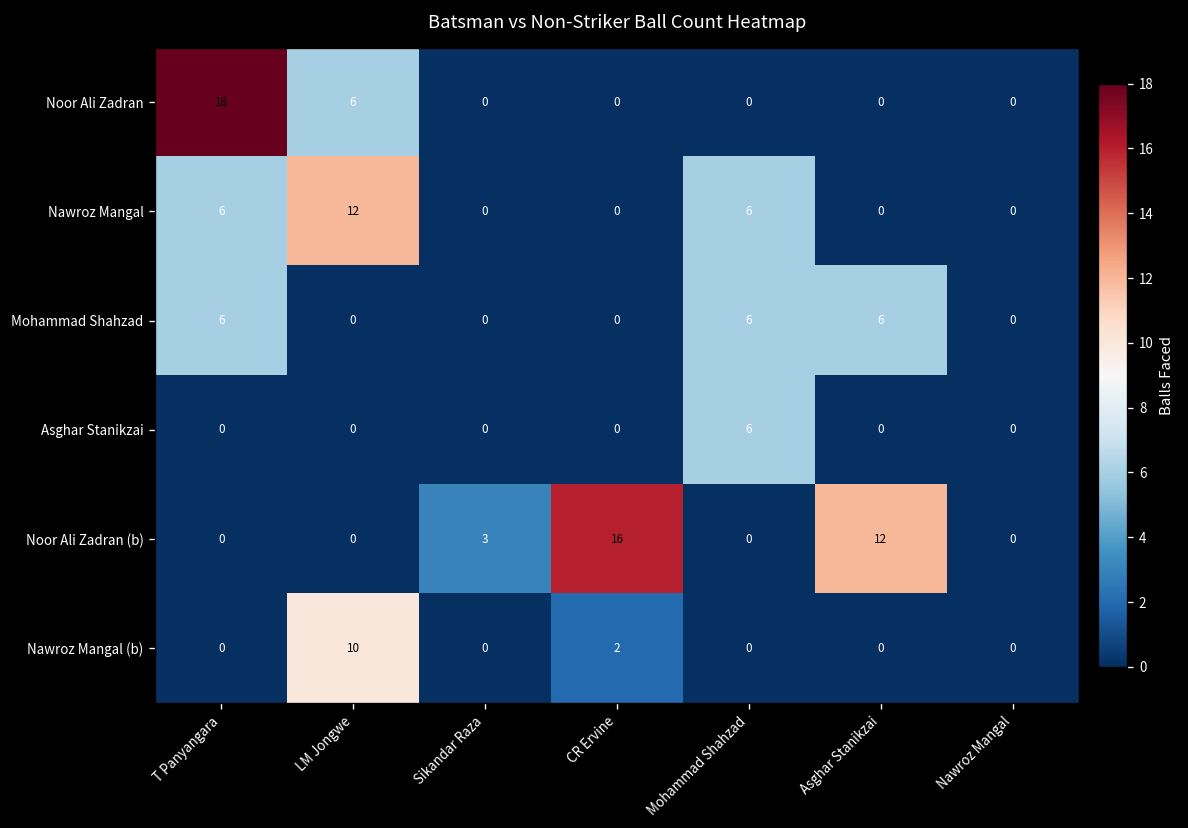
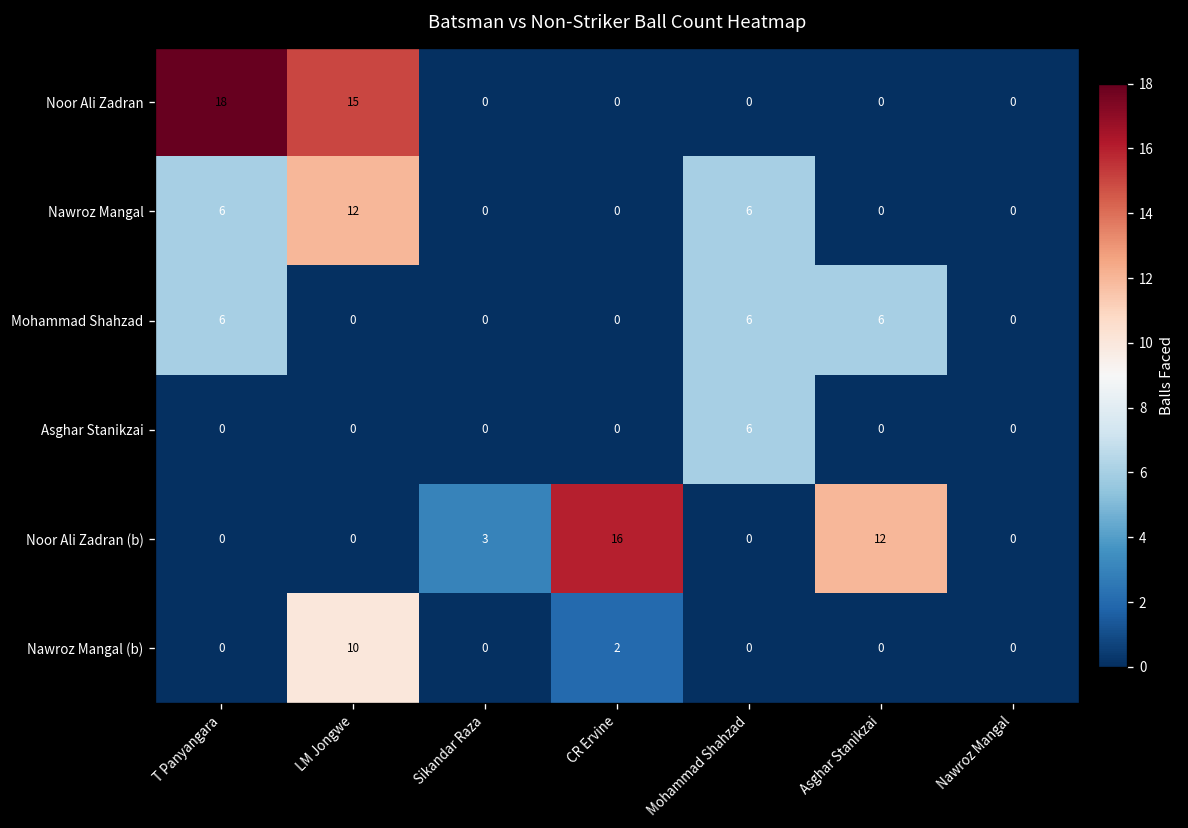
  {
    "Noor Ali Zadran": {
      "T Panyangara": 18,
-     "LM Jongwe": 6,
+     "LM Jongwe": 15,
      "Sikandar Raza": 0,
      "CR Ervine": 0,
      "Mohammad Shahzad": 0,
      "Asghar Stanikzai": 0,
      "Nawroz Mangal": 0
    },
    "Nawroz Mangal": {
      "T Panyangara": 6,
      "LM Jongwe": 12,
      "Sikandar Raza": 0,
      "CR Ervine": 0,
      "Mohammad Shahzad": 6,
      "Asghar Stanikzai": 0,
      "Nawroz Mangal": 0
    },
    "Mohammad Shahzad": {
      "T Panyangara": 6,
      "LM Jongwe": 0,
      "Sikandar Raza": 0,
      "CR Ervine": 0,
      "Mohammad Shahzad": 6,
      "Asghar Stanikzai": 6,
      "Nawroz Mangal": 0
    },
    "Asghar Stanikzai": {
      "T Panyangara": 0,
      "LM Jongwe": 0,
      "Sikandar Raza": 0,
      "CR Ervine": 0,
      "Mohammad Shahzad": 6,
      "Asghar Stanikzai": 0,
      "Nawroz Mangal": 0
    },
    "Noor Ali Zadran (b)": {
      "T Panyangara": 0,
      "LM Jongwe": 0,
      "Sikandar Raza": 3,
      "CR Ervine": 16,
      "Mohammad Shahzad": 0,
      "Asghar Stanikzai": 12,
      "Nawroz Mangal": 0
    },
    "Nawroz Mangal (b)": {
      "T Panyangara": 0,
      "LM Jongwe": 10,
      "Sikandar Raza": 0,
      "CR Ervine": 2,
      "Mohammad Shahzad": 0,
      "Asghar Stanikzai": 0,
      "Nawroz Mangal": 0
    }
  }
